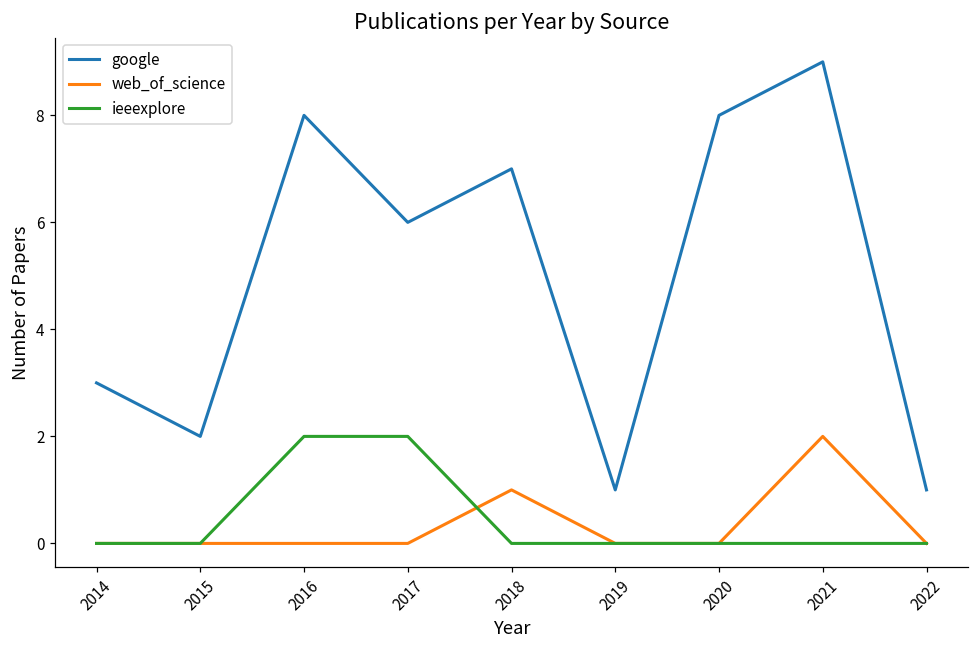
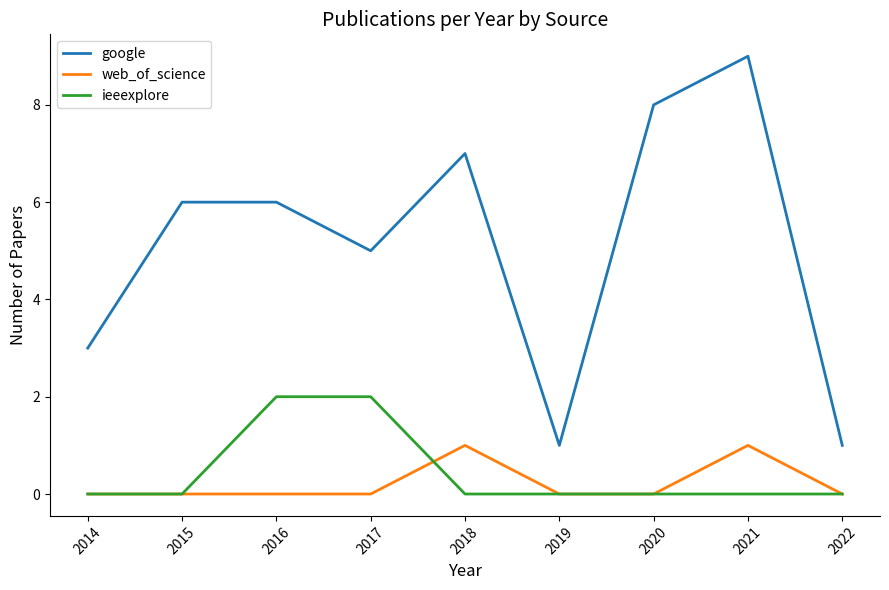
  {
    "google": {
      "2014": 3,
-     "2015": 2,
-     "2016": 8,
-     "2017": 6,
+     "2015": 6,
+     "2016": 6,
+     "2017": 5,
      "2018": 7,
      "2019": 1,
      "2020": 8,
      "2021": 9,
      "2022": 1
    },
    "web_of_science": {
      "2016": 0,
      "2017": 0,
      "2018": 1,
-     "2021": 2
+     "2021": 1
    },
    "ieeexplore": {
      "2016": 2,
      "2017": 2,
      "2018": 0,
      "2021": 0
    }
  }
